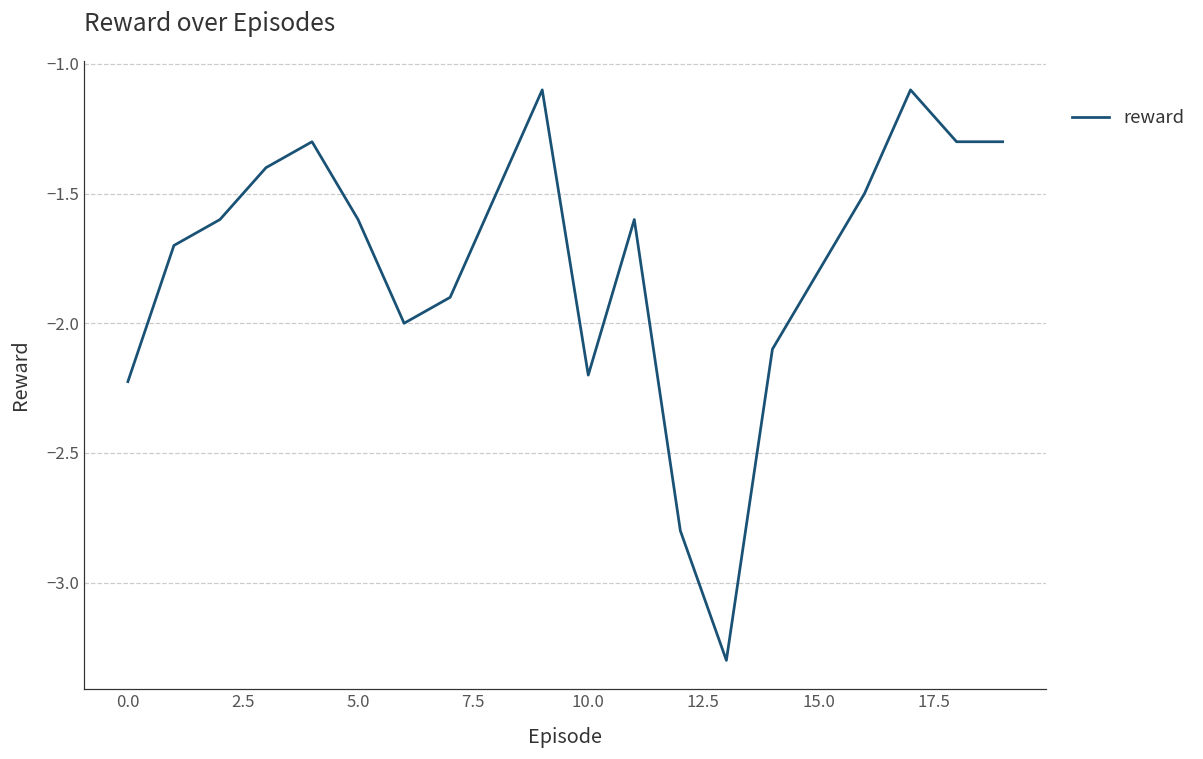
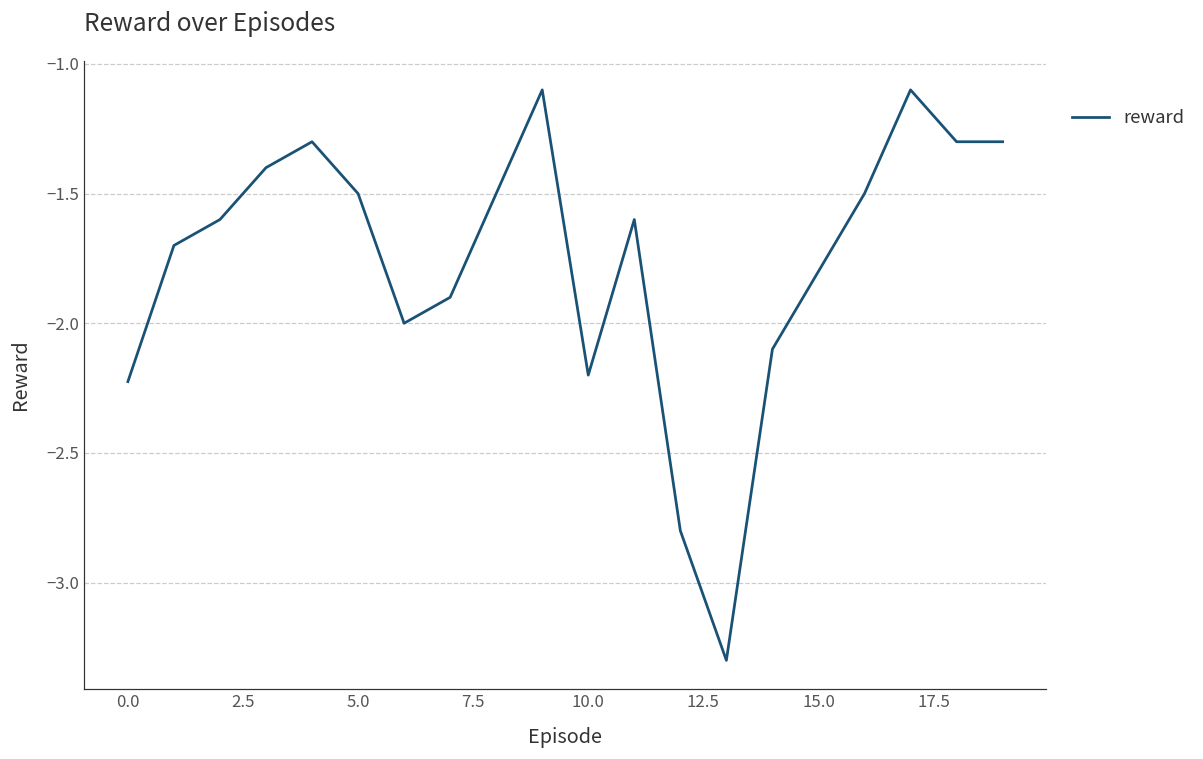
  {
    "0.0": -2.23,
-   "5.0": -1.6,
+   "5.0": -1.5,
    "10.0": -2.2,
    "15.0": -1.8
  }
